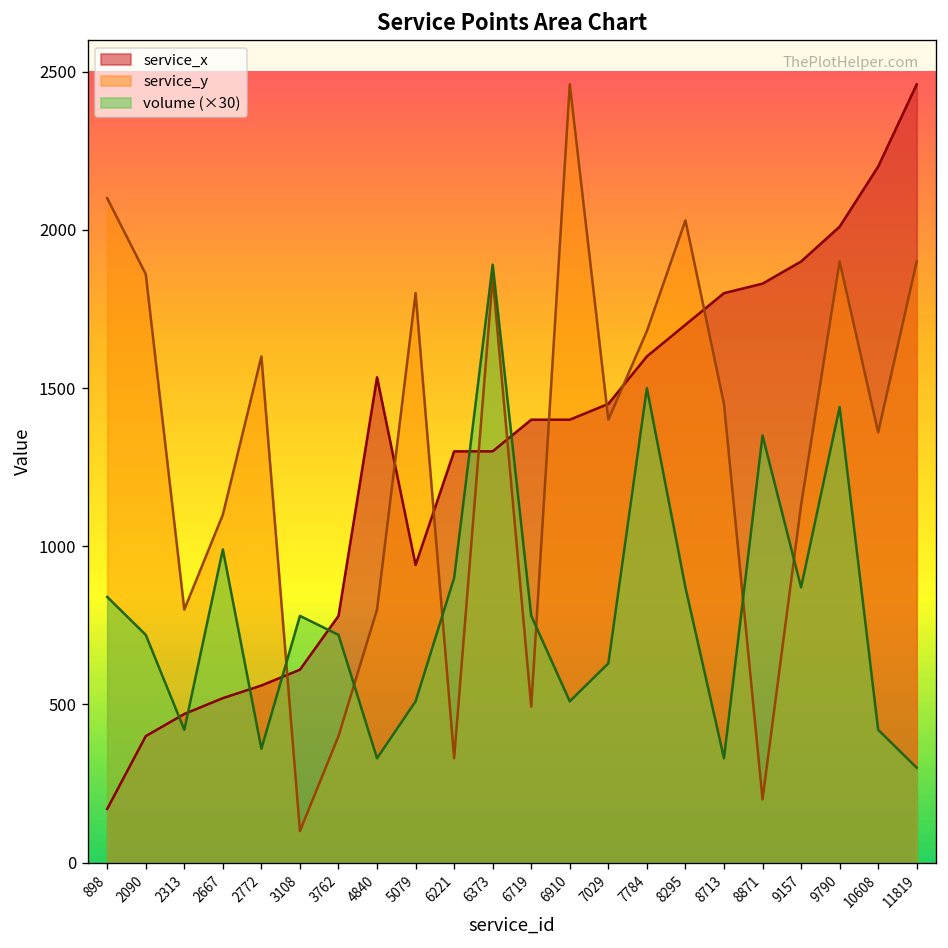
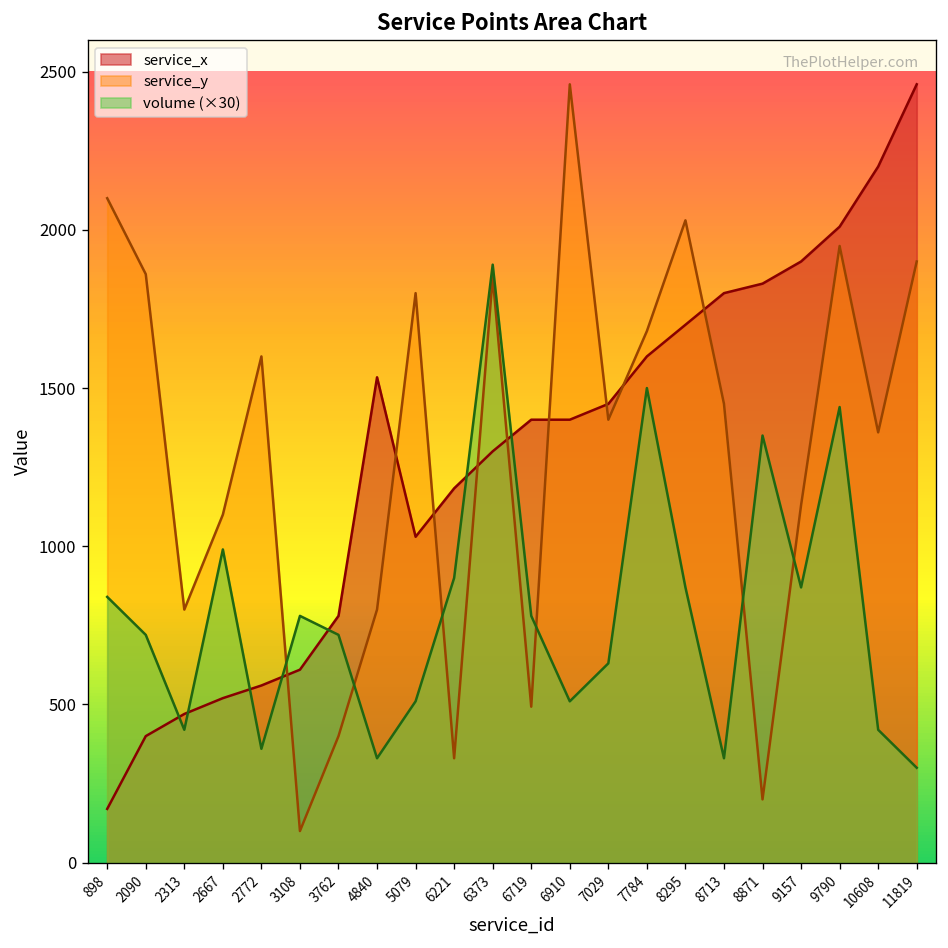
  {
    "service_x": {
      "898": 170,
      "2090": 400,
      "2313": 470,
      "2667": 520,
      "2772": 560,
      "3108": 610,
      "3762": 780,
      "4840": 1530,
-     "5079": 940,
-     "6221": 1300,
+     "5079": 1030,
+     "6221": 1180,
      "6373": 1300,
      "6719": 1400,
      "6910": 1400,
      "7029": 1450,
      "7784": 1600,
      "8295": 1700,
      "8713": 1800,
      "8871": 1830,
      "9157": 1900,
      "9790": 2010,
      "10608": 2200,
      "11819": 2460
    },
    "service_y": {
      "898": 2100,
      "2090": 1860,
      "2313": 800,
      "2667": 1100,
      "2772": 1600,
      "3108": 100,
      "3762": 400,
      "4840": 800,
      "5079": 1800,
      "6221": 330,
      "6373": 1850,
      "6719": 490,
      "6910": 2460,
      "7029": 1400,
      "7784": 1680,
      "8295": 2030,
      "8713": 1450,
      "8871": 200,
      "9157": 1130,
-     "9790": 1900,
+     "9790": 1950,
      "10608": 1360,
      "11819": 1900
    },
    "volume (×30)": {
      "898": 840,
      "2090": 720,
      "2313": 420,
      "2667": 990,
      "2772": 360,
      "3108": 780,
      "3762": 720,
      "4840": 330,
      "5079": 510,
      "6221": 900,
      "6373": 1890,
      "6719": 780,
      "6910": 510,
      "7029": 630,
      "7784": 1500,
      "8295": 870,
      "8713": 330,
      "8871": 1350,
      "9157": 870,
      "9790": 1440,
      "10608": 420,
      "11819": 300
    }
  }
